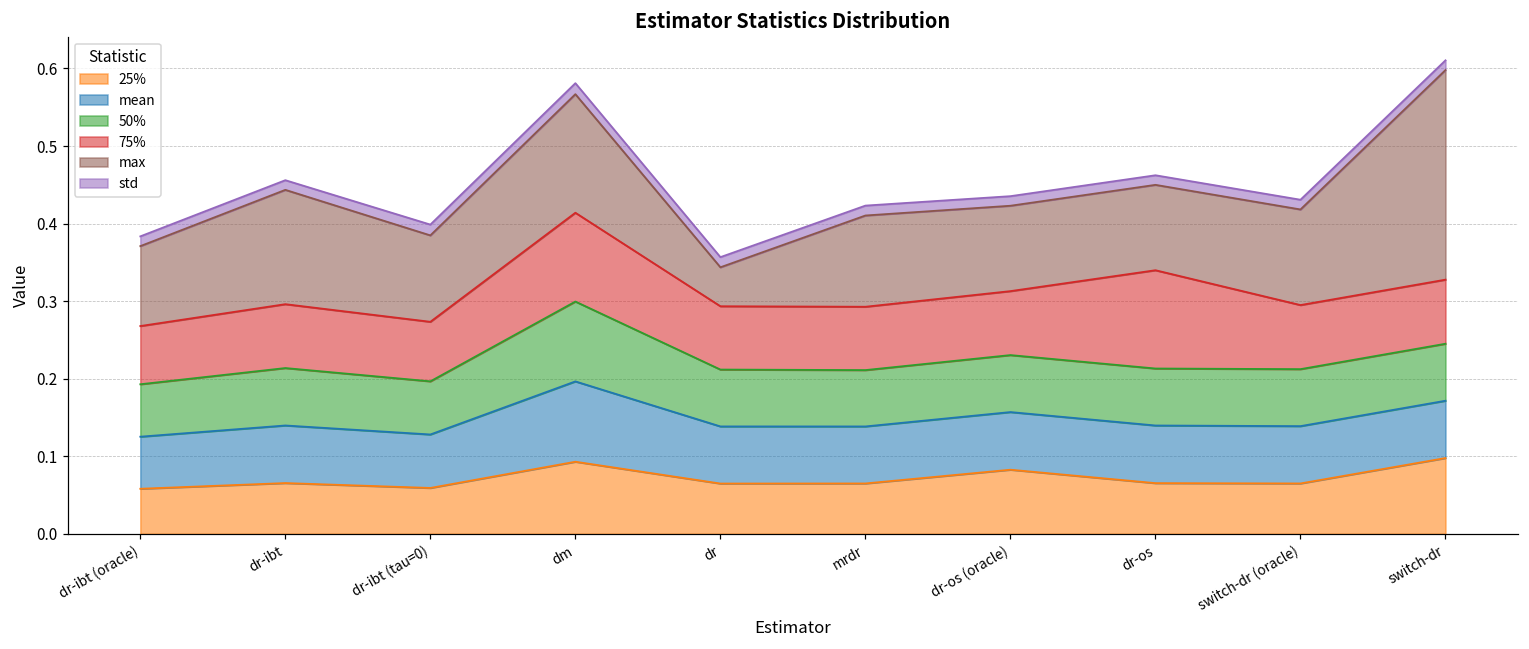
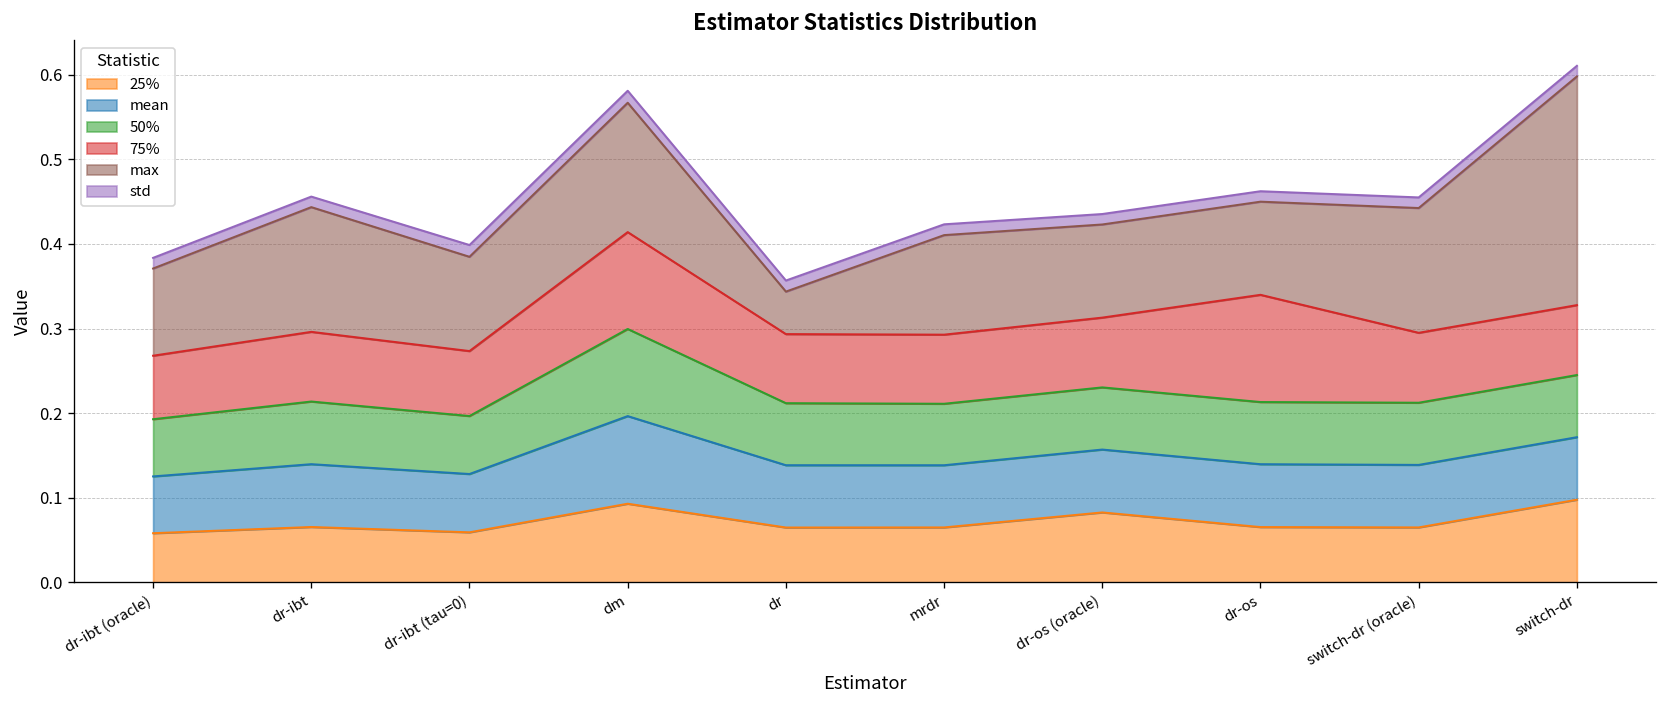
  {
    "25%": {
      "dr-ibt (oracle)": 0.06,
      "dr-ibt": 0.07,
      "dr-ibt (tau=0)": 0.06,
      "dm": 0.09,
      "dr": 0.06,
      "mrdr": 0.06,
      "dr-os (oracle)": 0.08,
      "dr-os": 0.07,
      "switch-dr (oracle)": 0.06,
      "switch-dr": 0.10
    },
    "mean": {
      "dr-ibt (oracle)": 0.07,
      "dr-ibt": 0.07,
      "dr-ibt (tau=0)": 0.07,
      "dm": 0.10,
      "dr": 0.07,
      "mrdr": 0.07,
      "dr-os (oracle)": 0.07,
      "dr-os": 0.07,
      "switch-dr (oracle)": 0.07,
      "switch-dr": 0.07
    },
    "50%": {
      "dr-ibt (oracle)": 0.07,
      "dr-ibt": 0.07,
      "dr-ibt (tau=0)": 0.07,
      "dm": 0.10,
      "dr": 0.07,
      "mrdr": 0.07,
      "dr-os (oracle)": 0.07,
      "dr-os": 0.07,
      "switch-dr (oracle)": 0.07,
      "switch-dr": 0.07
    },
    "75%": {
      "dr-ibt (oracle)": 0.08,
      "dr-ibt": 0.08,
      "dr-ibt (tau=0)": 0.08,
      "dm": 0.11,
      "dr": 0.08,
      "mrdr": 0.08,
      "dr-os (oracle)": 0.08,
      "dr-os": 0.13,
      "switch-dr (oracle)": 0.08,
      "switch-dr": 0.08
    },
    "max": {
      "dr-ibt (oracle)": 0.10,
      "dr-ibt": 0.15,
      "dr-ibt (tau=0)": 0.11,
      "dm": 0.15,
      "dr": 0.05,
      "mrdr": 0.12,
      "dr-os (oracle)": 0.11,
      "dr-os": 0.11,
-     "switch-dr (oracle)": 0.12,
+     "switch-dr (oracle)": 0.15,
      "switch-dr": 0.27
    },
    "std": {
      "dr-ibt (oracle)": 0.01,
      "dr-ibt": 0.01,
      "dr-ibt (tau=0)": 0.01,
      "dm": 0.01,
      "dr": 0.01,
      "mrdr": 0.01,
      "dr-os (oracle)": 0.01,
      "dr-os": 0.01,
      "switch-dr (oracle)": 0.01,
      "switch-dr": 0.01
    }
  }
